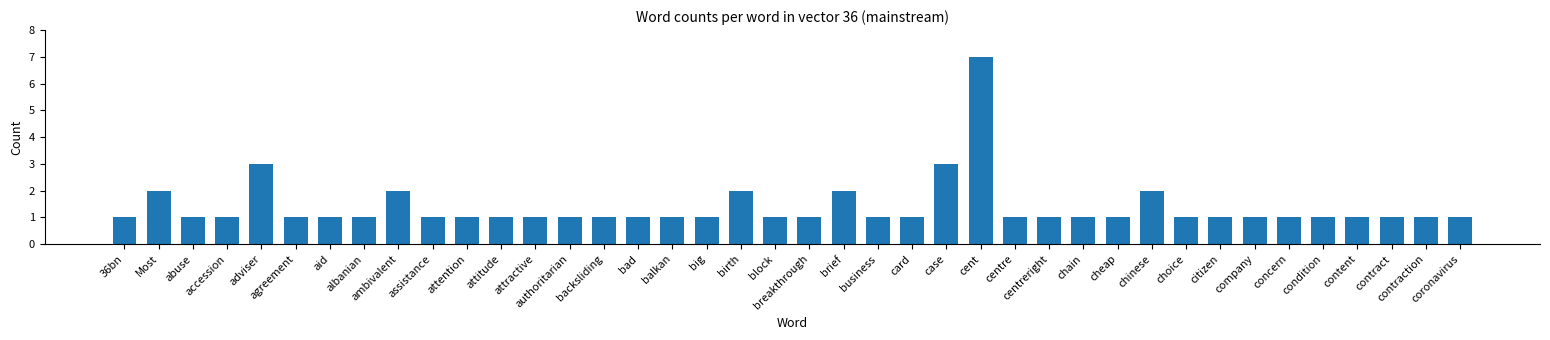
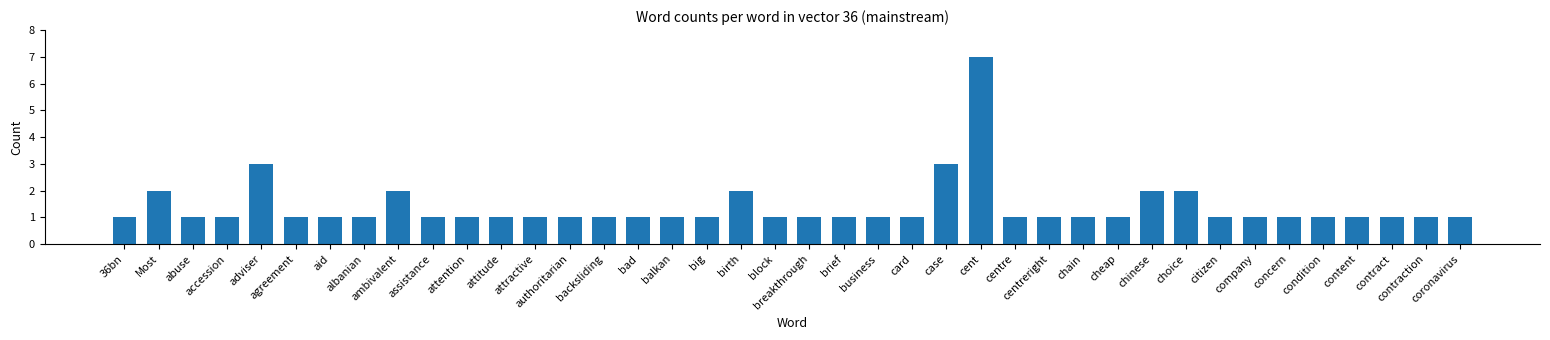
  {
    "36bn": 1,
    "Most": 2,
    "abuse": 1,
    "accession": 1,
    "adviser": 3,
    "agreement": 1,
    "aid": 1,
    "albanian": 1,
    "ambivalent": 2,
    "assistance": 1,
    "attention": 1,
    "attitude": 1,
    "attractive": 1,
    "authoritarian": 1,
    "backsliding": 1,
    "bad": 1,
    "balkan": 1,
    "big": 1,
    "birth": 2,
    "block": 1,
    "breakthrough": 1,
-   "brief": 2,
+   "brief": 1,
    "business": 1,
    "card": 1,
    "case": 3,
    "cent": 7,
    "centre": 1,
    "centreright": 1,
    "chain": 1,
    "cheap": 1,
    "chinese": 2,
-   "choice": 1,
+   "choice": 2,
    "citizen": 1,
    "company": 1,
    "concern": 1,
    "condition": 1,
    "content": 1,
    "contract": 1,
    "contraction": 1,
    "coronavirus": 1
  }
